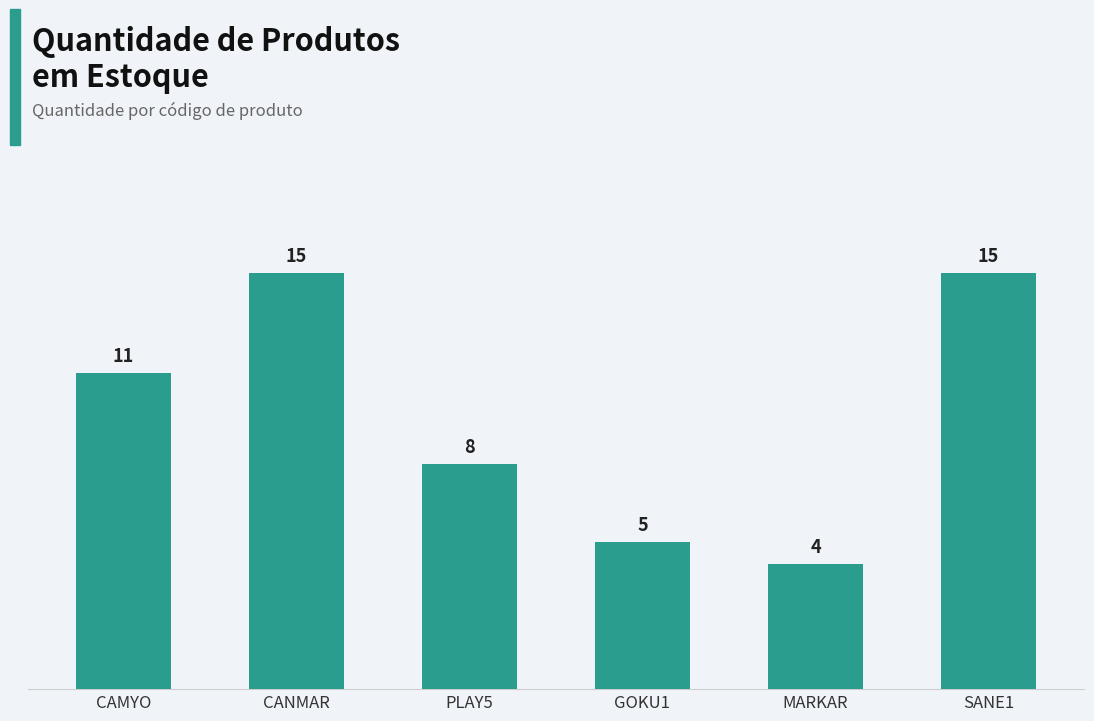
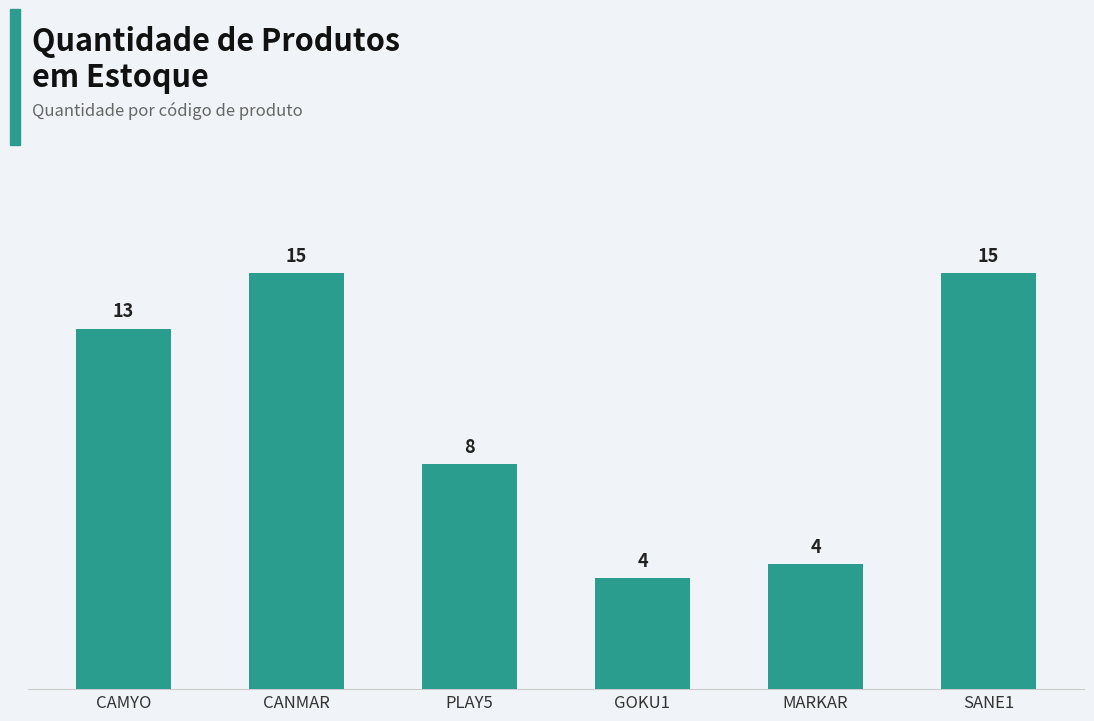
  {
-   "CAMYO": 11,
+   "CAMYO": 13,
    "CANMAR": 15,
    "PLAY5": 8,
-   "GOKU1": 5,
+   "GOKU1": 4,
    "MARKAR": 4,
    "SANE1": 15
  }
